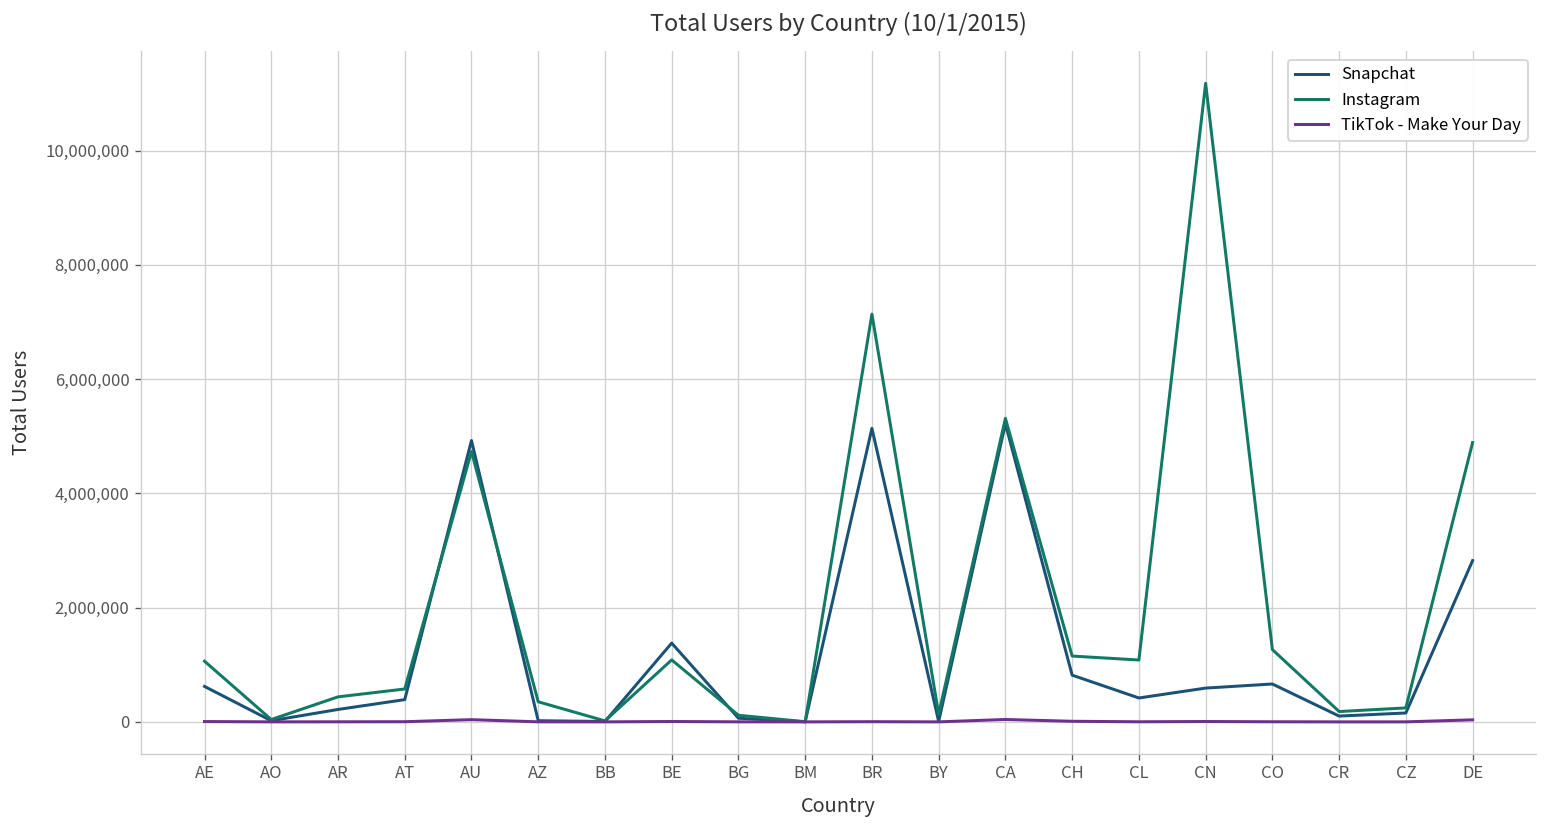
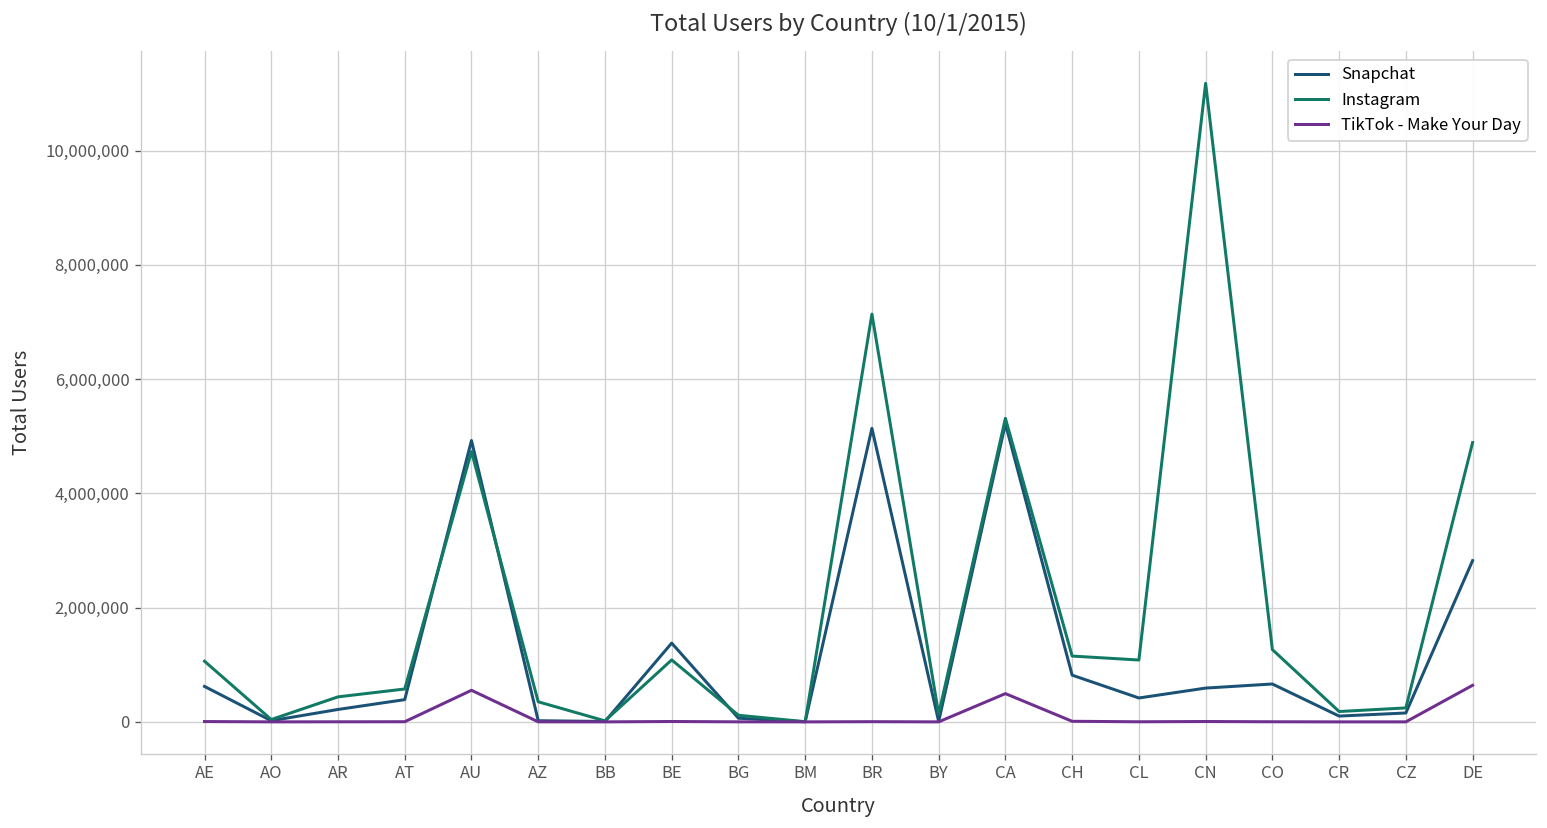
  {
    "TikTok - Make Your Day": {
      "AE": "0",
      "AR": "0",
      "AT": "0",
-     "AU": "0",
+     "AU": "600,000",
      "BE": "0",
      "BG": "0",
      "BR": "0",
-     "CA": "0",
+     "CA": "500,000",
      "CH": "0",
      "CL": "0",
      "CN": "0",
      "CO": "0",
      "CR": "0",
      "CZ": "0",
-     "DE": "0"
+     "DE": "600,000"
    }
  }
